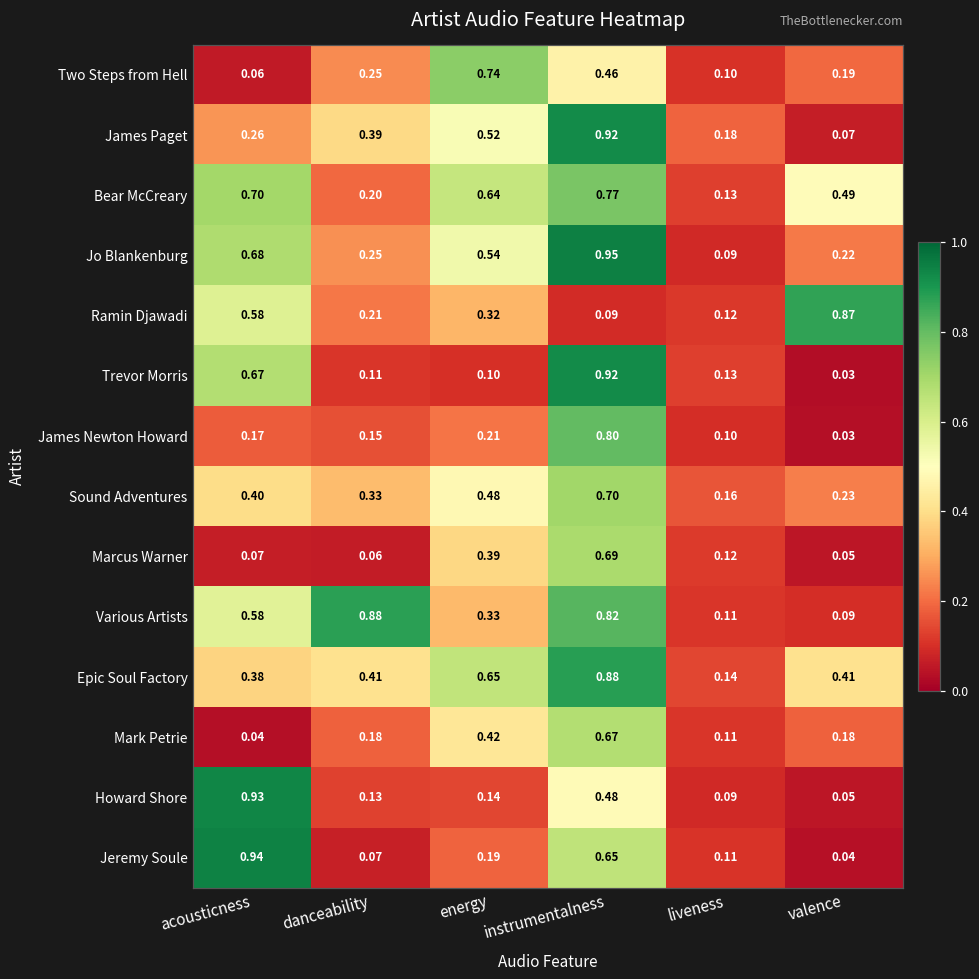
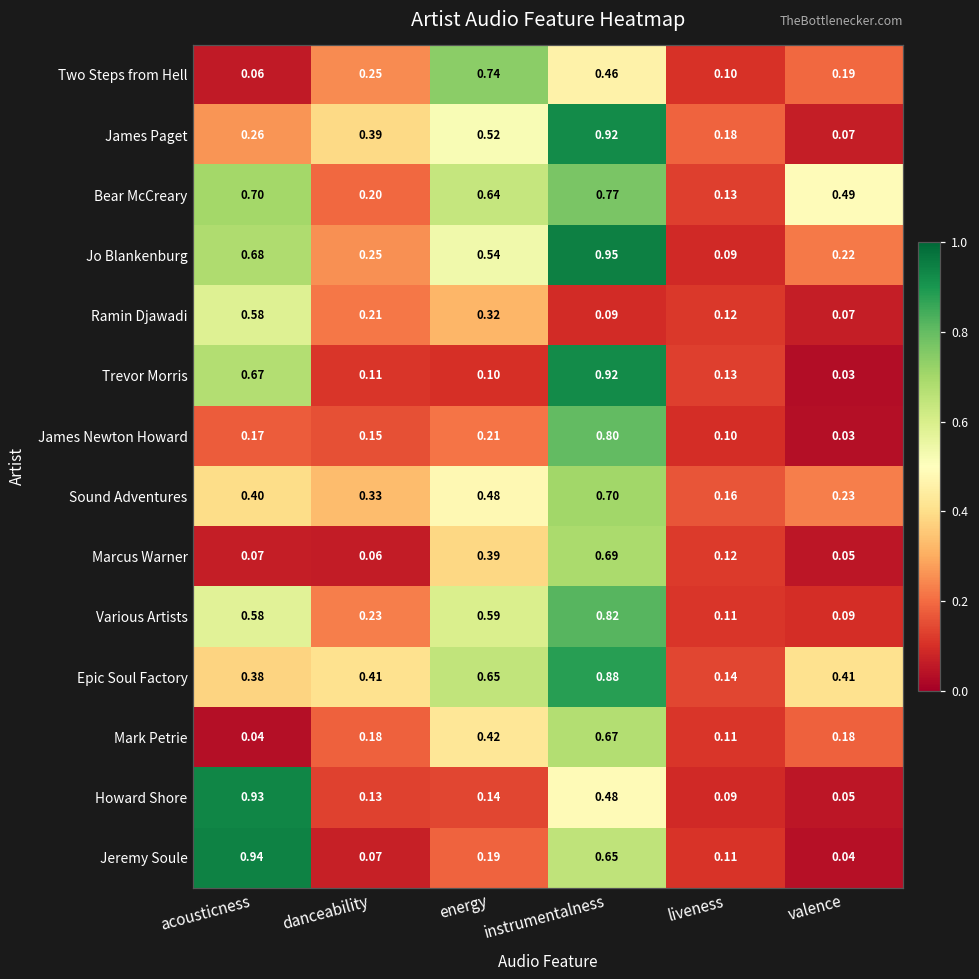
  {
    "Two Steps from Hell": {
      "acousticness": 0.06,
      "danceability": 0.25,
      "energy": 0.74,
      "instrumentalness": 0.46,
      "liveness": 0.10,
      "valence": 0.19
    },
    "James Paget": {
      "acousticness": 0.26,
      "danceability": 0.39,
      "energy": 0.52,
      "instrumentalness": 0.92,
      "liveness": 0.18,
      "valence": 0.07
    },
    "Bear McCreary": {
      "acousticness": 0.70,
      "danceability": 0.20,
      "energy": 0.64,
      "instrumentalness": 0.77,
      "liveness": 0.13,
      "valence": 0.49
    },
    "Jo Blankenburg": {
      "acousticness": 0.68,
      "danceability": 0.25,
      "energy": 0.54,
      "instrumentalness": 0.95,
      "liveness": 0.09,
      "valence": 0.22
    },
    "Ramin Djawadi": {
      "acousticness": 0.58,
      "danceability": 0.21,
      "energy": 0.32,
      "instrumentalness": 0.09,
      "liveness": 0.12,
-     "valence": 0.87
+     "valence": 0.07
    },
    "Trevor Morris": {
      "acousticness": 0.67,
      "danceability": 0.11,
      "energy": 0.10,
      "instrumentalness": 0.92,
      "liveness": 0.13,
      "valence": 0.03
    },
    "James Newton Howard": {
      "acousticness": 0.17,
      "danceability": 0.15,
      "energy": 0.21,
      "instrumentalness": 0.80,
      "liveness": 0.10,
      "valence": 0.03
    },
    "Sound Adventures": {
      "acousticness": 0.40,
      "danceability": 0.33,
      "energy": 0.48,
      "instrumentalness": 0.70,
      "liveness": 0.16,
      "valence": 0.23
    },
    "Marcus Warner": {
      "acousticness": 0.07,
      "danceability": 0.06,
      "energy": 0.39,
      "instrumentalness": 0.69,
      "liveness": 0.12,
      "valence": 0.05
    },
    "Various Artists": {
      "acousticness": 0.58,
-     "danceability": 0.88,
-     "energy": 0.33,
+     "danceability": 0.23,
+     "energy": 0.59,
      "instrumentalness": 0.82,
      "liveness": 0.11,
      "valence": 0.09
    },
    "Epic Soul Factory": {
      "acousticness": 0.38,
      "danceability": 0.41,
      "energy": 0.65,
      "instrumentalness": 0.88,
      "liveness": 0.14,
      "valence": 0.41
    },
    "Mark Petrie": {
      "acousticness": 0.04,
      "danceability": 0.18,
      "energy": 0.42,
      "instrumentalness": 0.67,
      "liveness": 0.11,
      "valence": 0.18
    },
    "Howard Shore": {
      "acousticness": 0.93,
      "danceability": 0.13,
      "energy": 0.14,
      "instrumentalness": 0.48,
      "liveness": 0.09,
      "valence": 0.05
    },
    "Jeremy Soule": {
      "acousticness": 0.94,
      "danceability": 0.07,
      "energy": 0.19,
      "instrumentalness": 0.65,
      "liveness": 0.11,
      "valence": 0.04
    }
  }
